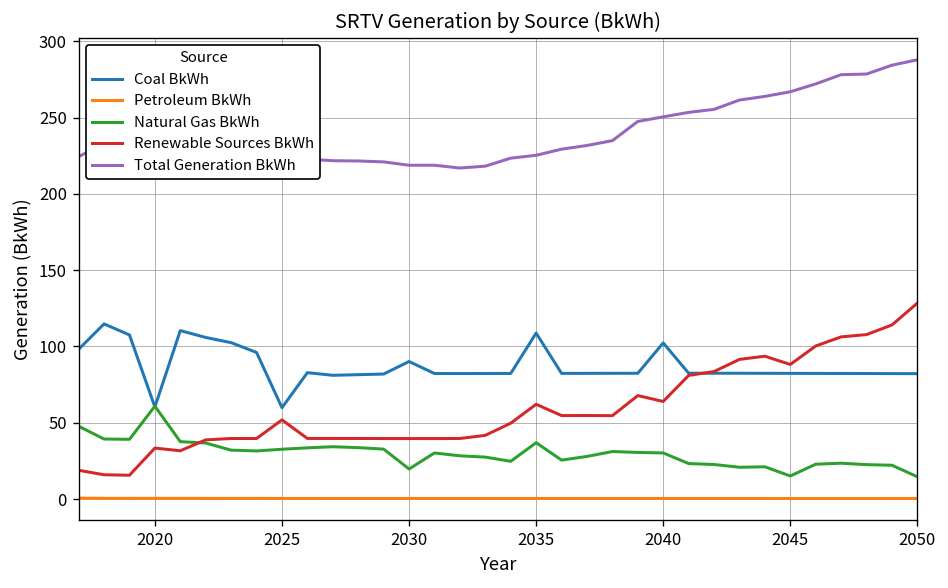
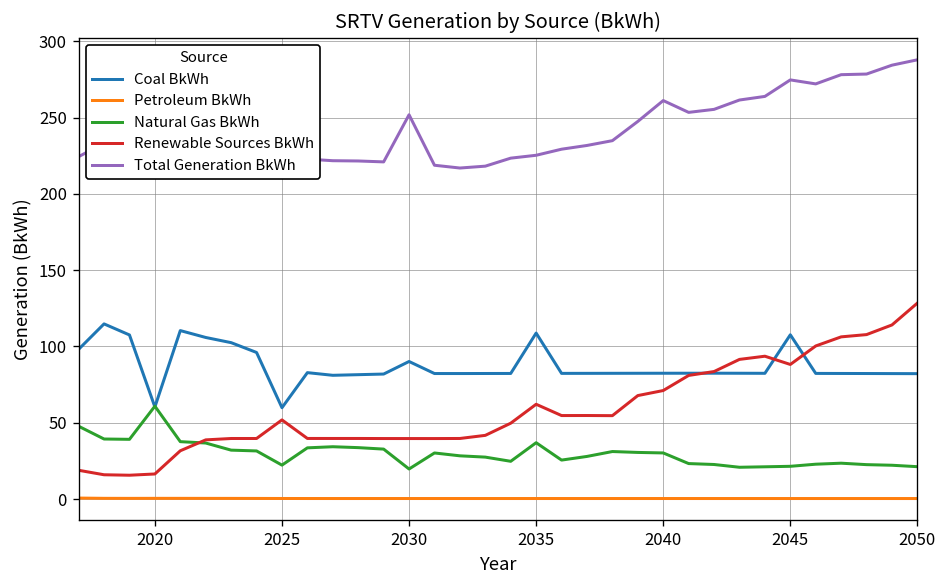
  {
    "Coal BkWh": {
      "2025": 60,
      "2030": 90,
      "2035": 109,
-     "2040": 102,
-     "2045": 82,
+     "2040": 82,
+     "2045": 108,
      "2050": 82
    },
    "Petroleum BkWh": {
      "2020": 0,
      "2025": 0,
      "2030": 0,
      "2035": 0,
      "2040": 0,
      "2045": 0,
      "2050": 0
    },
    "Natural Gas BkWh": {
-     "2025": 33,
+     "2025": 22,
      "2030": 20,
      "2035": 37,
      "2040": 30,
-     "2045": 15,
-     "2050": 15
+     "2045": 21,
+     "2050": 21
    },
    "Renewable Sources BkWh": {
-     "2020": 33,
+     "2020": 16,
      "2025": 52,
      "2030": 40,
      "2035": 62,
-     "2040": 64,
+     "2040": 71,
      "2045": 88,
      "2050": 128
    },
    "Total Generation BkWh": {
-     "2030": 219,
+     "2030": 252,
      "2035": 225,
-     "2040": 250,
-     "2045": 267,
+     "2040": 261,
+     "2045": 275,
      "2050": 288
    }
  }
